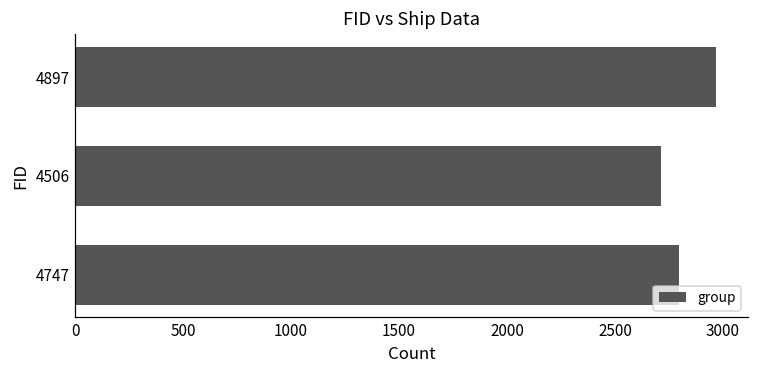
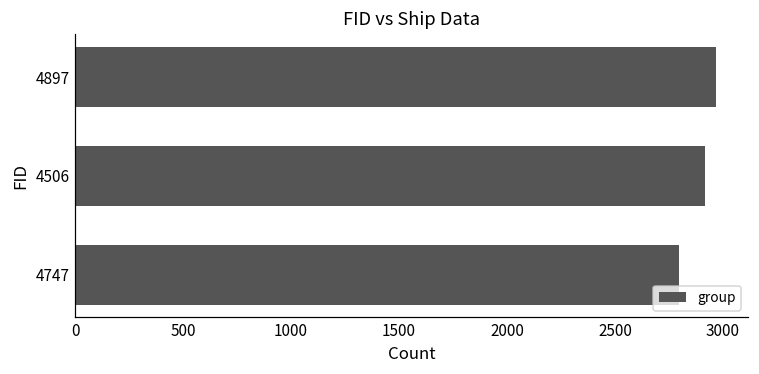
  {
    "4897": 2970,
-   "4506": 2720,
+   "4506": 2920,
    "4747": 2800
  }
